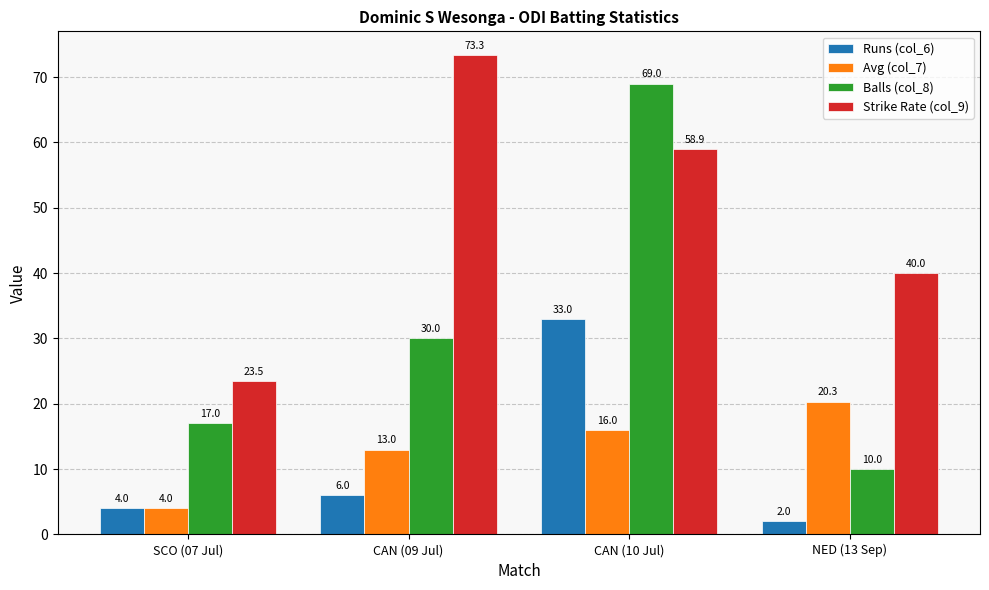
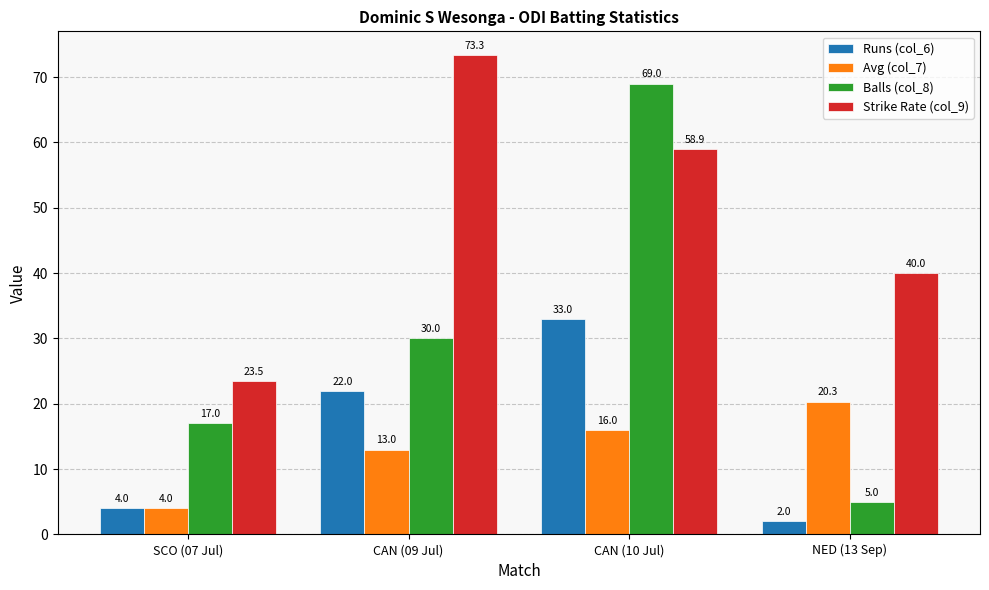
  {
    "Runs (col_6)": {
      "SCO (07 Jul)": 4.0,
-     "CAN (09 Jul)": 6.0,
+     "CAN (09 Jul)": 22.0,
      "CAN (10 Jul)": 33.0,
      "NED (13 Sep)": 2.0
    },
    "Avg (col_7)": {
      "SCO (07 Jul)": 4.0,
      "CAN (09 Jul)": 13.0,
      "CAN (10 Jul)": 16.0,
      "NED (13 Sep)": 20.3
    },
    "Balls (col_8)": {
      "SCO (07 Jul)": 17.0,
      "CAN (09 Jul)": 30.0,
      "CAN (10 Jul)": 69.0,
-     "NED (13 Sep)": 10.0
+     "NED (13 Sep)": 5.0
    },
    "Strike Rate (col_9)": {
      "SCO (07 Jul)": 23.5,
      "CAN (09 Jul)": 73.3,
      "CAN (10 Jul)": 58.9,
      "NED (13 Sep)": 40.0
    }
  }
